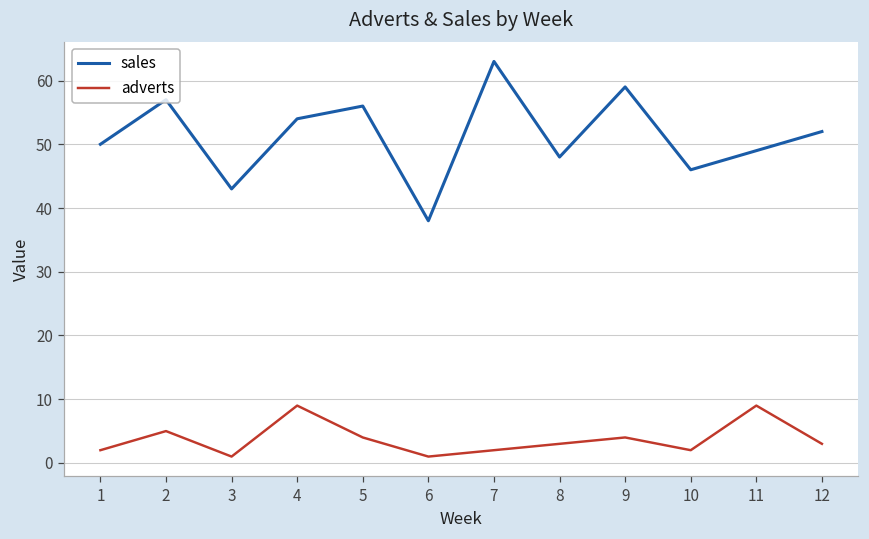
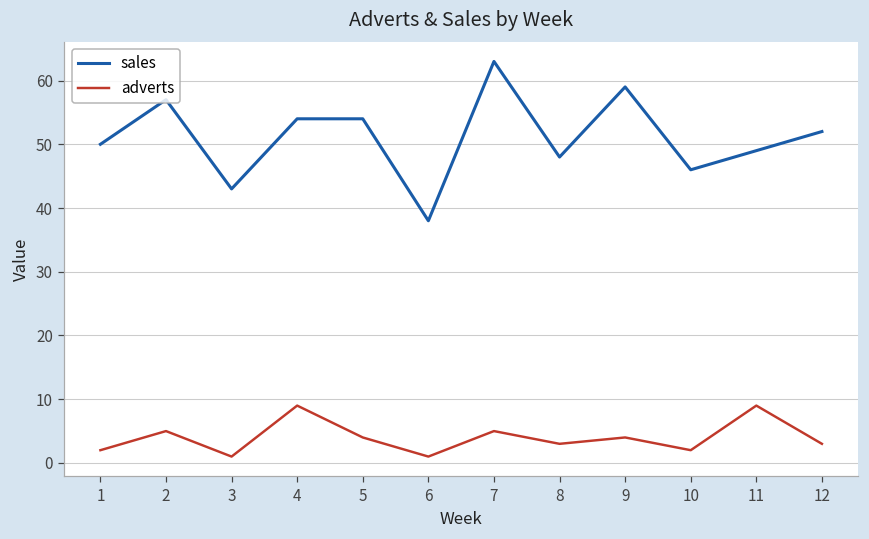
  {
    "sales": {
      "1": 50,
      "3": 43,
      "4": 54,
-     "5": 56,
+     "5": 54,
      "6": 38,
      "7": 63,
      "8": 48,
      "9": 59,
      "10": 46,
      "11": 49,
      "12": 52
    },
    "adverts": {
      "1": 2,
      "2": 5,
      "3": 1,
      "4": 9,
      "5": 4,
      "6": 1,
-     "7": 2,
+     "7": 5,
      "8": 3,
      "9": 4,
      "10": 2,
      "11": 9,
      "12": 3
    }
  }
